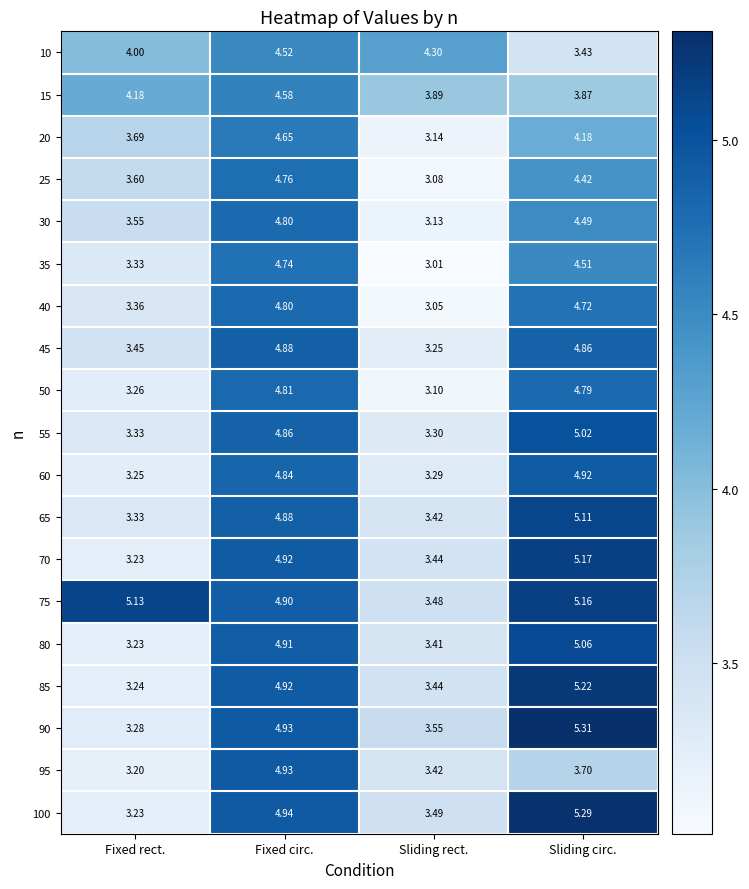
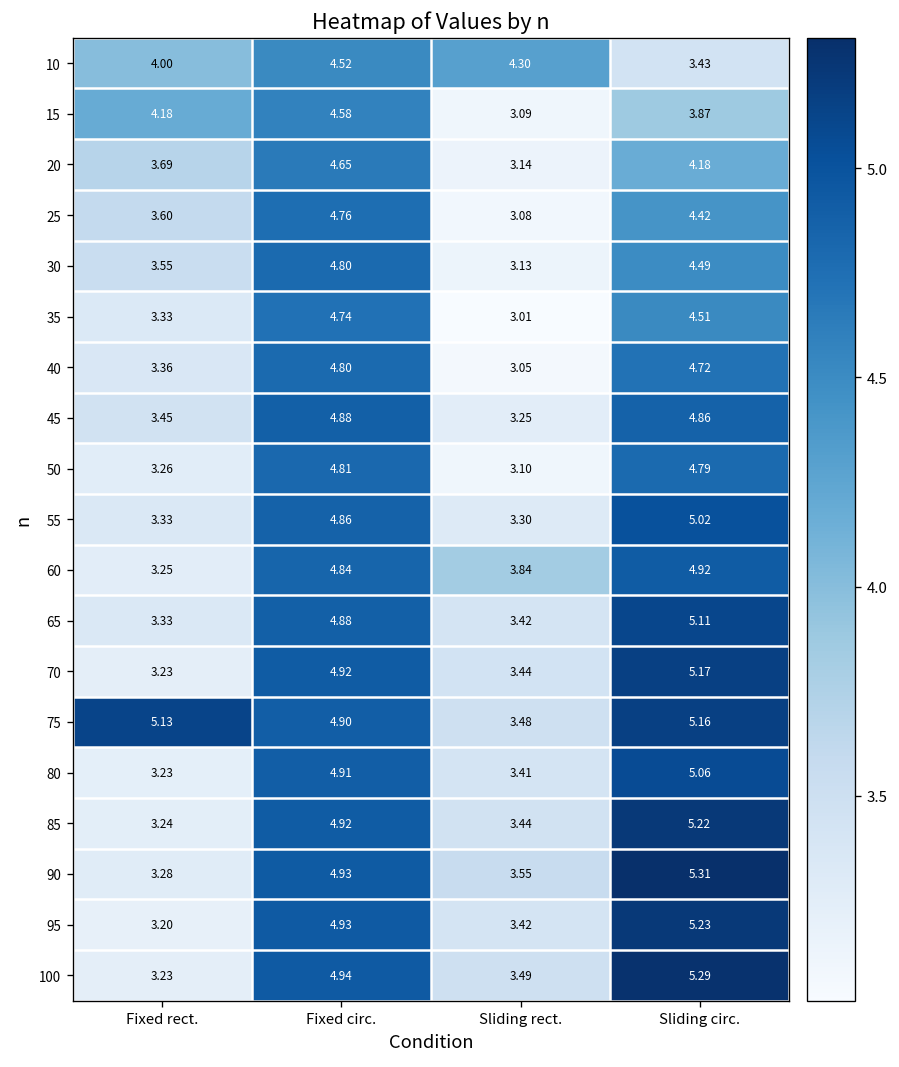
  {
    "10": {
      "Fixed rect.": 4.00,
      "Fixed circ.": 4.52,
      "Sliding rect.": 4.30,
      "Sliding circ.": 3.43
    },
    "15": {
      "Fixed rect.": 4.18,
      "Fixed circ.": 4.58,
-     "Sliding rect.": 3.89,
+     "Sliding rect.": 3.09,
      "Sliding circ.": 3.87
    },
    "20": {
      "Fixed rect.": 3.69,
      "Fixed circ.": 4.65,
      "Sliding rect.": 3.14,
      "Sliding circ.": 4.18
    },
    "25": {
      "Fixed rect.": 3.60,
      "Fixed circ.": 4.76,
      "Sliding rect.": 3.08,
      "Sliding circ.": 4.42
    },
    "30": {
      "Fixed rect.": 3.55,
      "Fixed circ.": 4.80,
      "Sliding rect.": 3.13,
      "Sliding circ.": 4.49
    },
    "35": {
      "Fixed rect.": 3.33,
      "Fixed circ.": 4.74,
      "Sliding rect.": 3.01,
      "Sliding circ.": 4.51
    },
    "40": {
      "Fixed rect.": 3.36,
      "Fixed circ.": 4.80,
      "Sliding rect.": 3.05,
      "Sliding circ.": 4.72
    },
    "45": {
      "Fixed rect.": 3.45,
      "Fixed circ.": 4.88,
      "Sliding rect.": 3.25,
      "Sliding circ.": 4.86
    },
    "50": {
      "Fixed rect.": 3.26,
      "Fixed circ.": 4.81,
      "Sliding rect.": 3.10,
      "Sliding circ.": 4.79
    },
    "55": {
      "Fixed rect.": 3.33,
      "Fixed circ.": 4.86,
      "Sliding rect.": 3.30,
      "Sliding circ.": 5.02
    },
    "60": {
      "Fixed rect.": 3.25,
      "Fixed circ.": 4.84,
-     "Sliding rect.": 3.29,
+     "Sliding rect.": 3.84,
      "Sliding circ.": 4.92
    },
    "65": {
      "Fixed rect.": 3.33,
      "Fixed circ.": 4.88,
      "Sliding rect.": 3.42,
      "Sliding circ.": 5.11
    },
    "70": {
      "Fixed rect.": 3.23,
      "Fixed circ.": 4.92,
      "Sliding rect.": 3.44,
      "Sliding circ.": 5.17
    },
    "75": {
      "Fixed rect.": 5.13,
      "Fixed circ.": 4.90,
      "Sliding rect.": 3.48,
      "Sliding circ.": 5.16
    },
    "80": {
      "Fixed rect.": 3.23,
      "Fixed circ.": 4.91,
      "Sliding rect.": 3.41,
      "Sliding circ.": 5.06
    },
    "85": {
      "Fixed rect.": 3.24,
      "Fixed circ.": 4.92,
      "Sliding rect.": 3.44,
      "Sliding circ.": 5.22
    },
    "90": {
      "Fixed rect.": 3.28,
      "Fixed circ.": 4.93,
      "Sliding rect.": 3.55,
      "Sliding circ.": 5.31
    },
    "95": {
      "Fixed rect.": 3.20,
      "Fixed circ.": 4.93,
      "Sliding rect.": 3.42,
-     "Sliding circ.": 3.70
+     "Sliding circ.": 5.23
    },
    "100": {
      "Fixed rect.": 3.23,
      "Fixed circ.": 4.94,
      "Sliding rect.": 3.49,
      "Sliding circ.": 5.29
    }
  }
